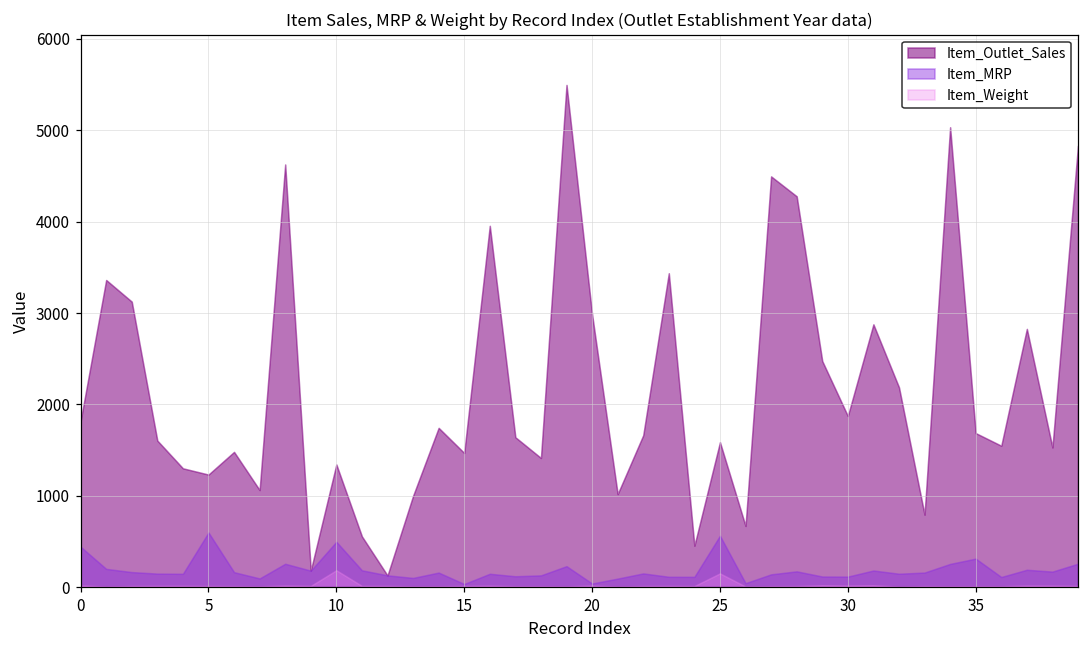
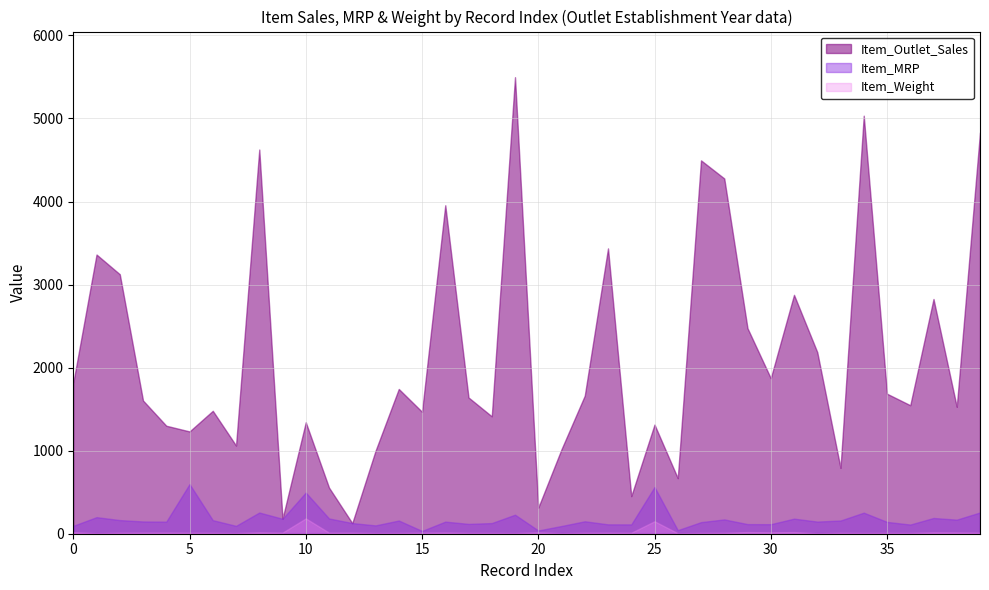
  {
    "Item_Outlet_Sales": {
      "0": 1800,
      "5": 1200,
      "10": 1300,
      "15": 1500,
-     "20": 3000,
-     "25": 1600,
+     "20": 300,
+     "25": 1300,
      "30": 1900,
      "35": 1700
    },
    "Item_MRP": {
-     "0": 400,
+     "0": 100,
      "5": 600,
      "10": 500,
      "25": 600,
      "30": 100,
-     "35": 300
+     "35": 100
    },
    "Item_Weight": {
      "10": 200,
      "25": 200
    }
  }
